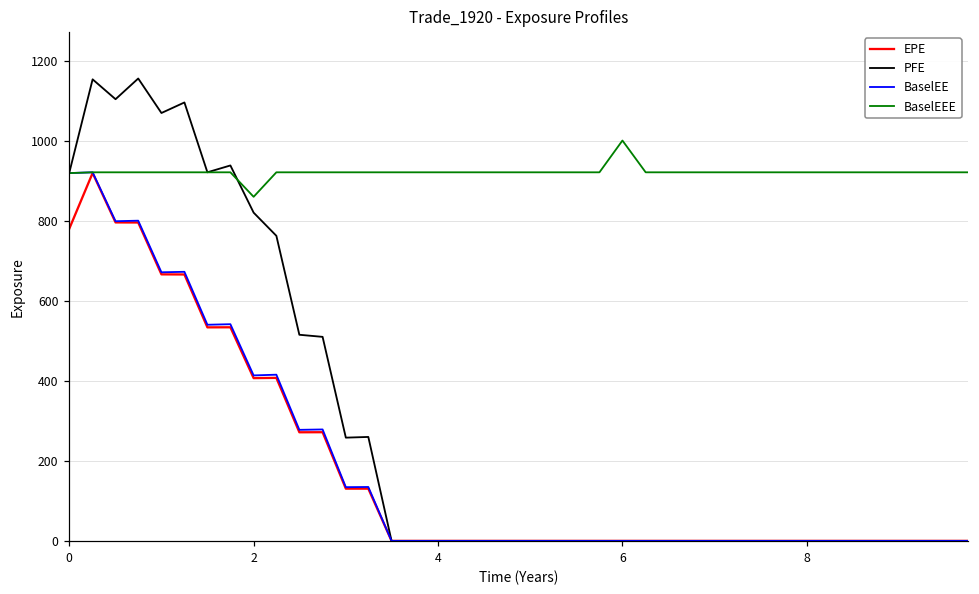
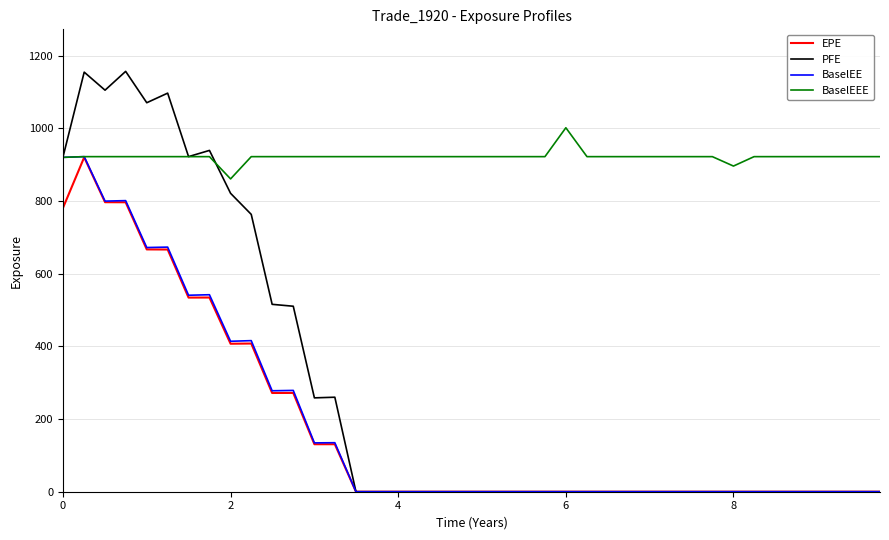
  {
    "EPE": {
      "0": 780
    },
    "PFE": {
      "2": 820
    },
    "BaselEEE": {
      "2": 860,
      "4": 920,
      "6": 1000,
-     "8": 920
+     "8": 900
    }
  }
